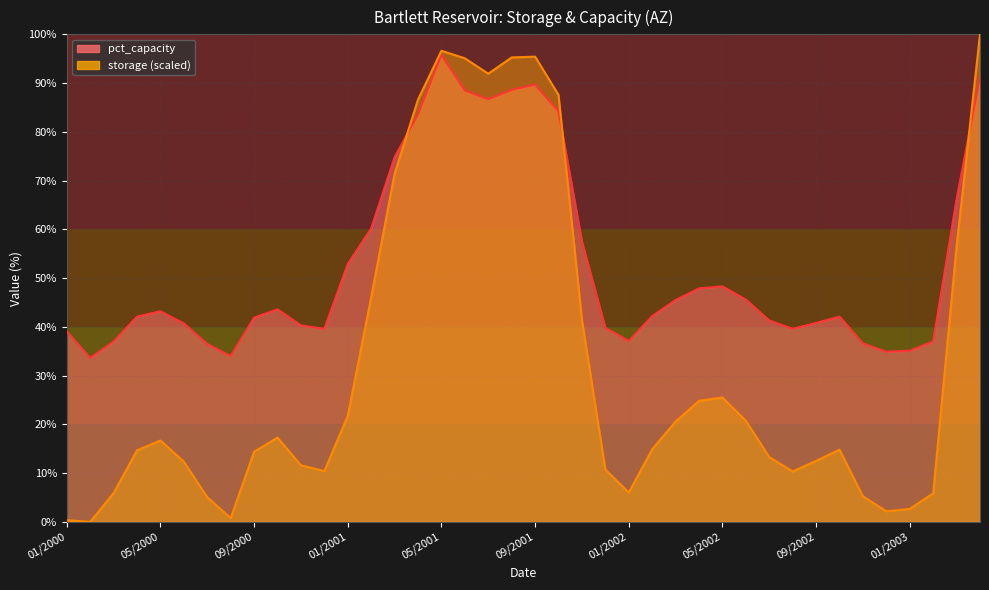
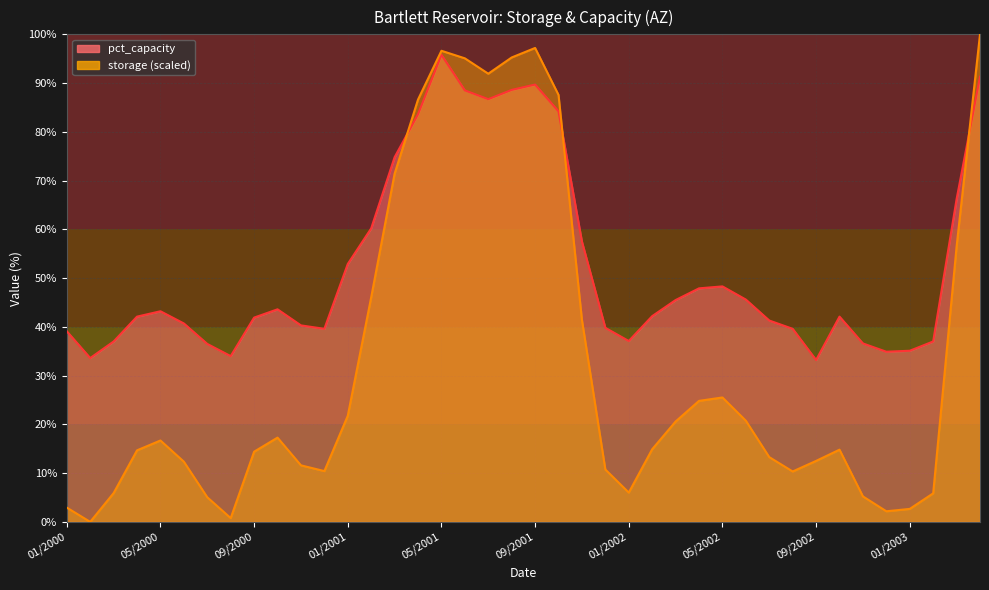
  {
    "pct_capacity": {
      "01/2000": "39%",
      "05/2000": "43%",
      "09/2000": "42%",
      "01/2001": "53%",
      "05/2001": "96%",
      "09/2001": "90%",
      "01/2002": "37%",
      "05/2002": "48%",
-     "09/2002": "41%",
+     "09/2002": "33%",
      "01/2003": "35%"
    },
    "storage (scaled)": {
-     "01/2000": "0%",
+     "01/2000": "3%",
      "05/2000": "17%",
      "09/2000": "14%",
      "01/2001": "22%",
      "05/2001": "97%",
-     "09/2001": "95%",
+     "09/2001": "97%",
      "01/2002": "6%",
      "05/2002": "26%",
      "09/2002": "13%",
      "01/2003": "3%"
    }
  }
